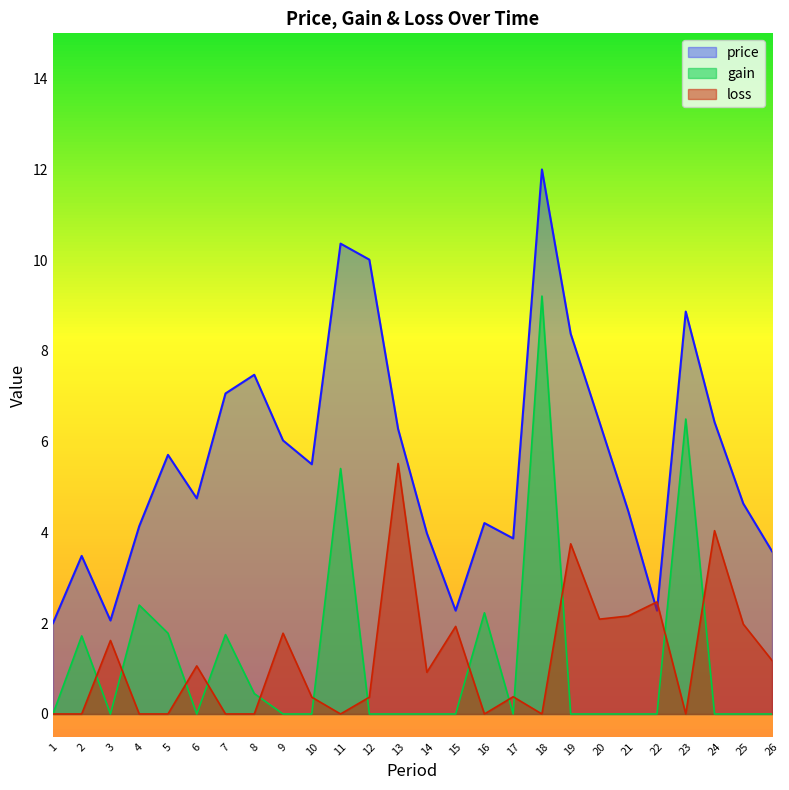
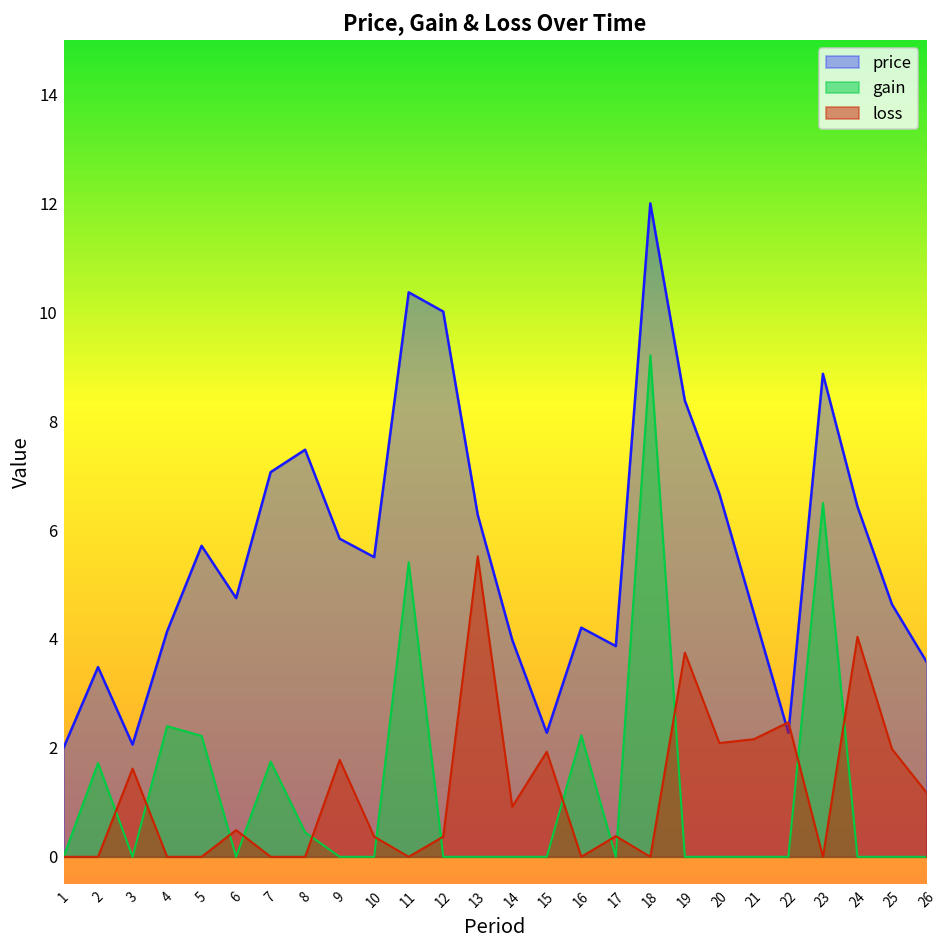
  {
    "price": {
      "1": 2.0,
      "2": 3.5,
      "3": 2.1,
      "4": 4.1,
      "5": 5.7,
      "6": 4.8,
      "7": 7.1,
      "8": 7.5,
-     "9": 6.0,
+     "9": 5.8,
      "10": 5.5,
      "11": 10.4,
      "12": 10.0,
      "13": 6.3,
      "14": 4.0,
      "15": 2.3,
      "16": 4.2,
      "17": 3.9,
      "18": 12.0,
      "19": 8.4,
-     "20": 6.4,
+     "20": 6.7,
      "21": 4.5,
      "22": 2.3,
      "23": 8.9,
      "24": 6.4,
      "25": 4.6,
      "26": 3.6
    },
    "gain": {
      "2": 1.7,
      "3": 0.0,
      "4": 2.4,
-     "5": 1.8,
+     "5": 2.2,
      "6": 0.0,
      "7": 1.8,
      "8": 0.5,
      "9": 0.0,
      "10": 0.0,
      "11": 5.4,
      "12": 0.0,
      "13": 0.0,
      "14": 0.0,
      "15": 0.0,
      "16": 2.2,
      "17": 0.0,
      "18": 9.2,
      "19": 0.0,
      "20": 0.0,
      "21": 0.0,
      "22": 0.0,
      "23": 6.5,
      "24": 0.0,
      "25": 0.0,
      "26": 0.0
    },
    "loss": {
      "2": 0.0,
      "3": 1.6,
      "4": 0.0,
      "5": 0.0,
-     "6": 1.1,
+     "6": 0.5,
      "7": 0.0,
      "8": 0.0,
      "9": 1.8,
      "10": 0.4,
      "11": 0.0,
      "12": 0.4,
      "13": 5.5,
      "14": 0.9,
      "15": 1.9,
      "16": 0.0,
      "17": 0.4,
      "18": 0.0,
      "19": 3.8,
      "20": 2.1,
      "21": 2.2,
      "22": 2.5,
      "23": 0.0,
      "24": 4.0,
      "25": 2.0,
      "26": 1.2
    }
  }
